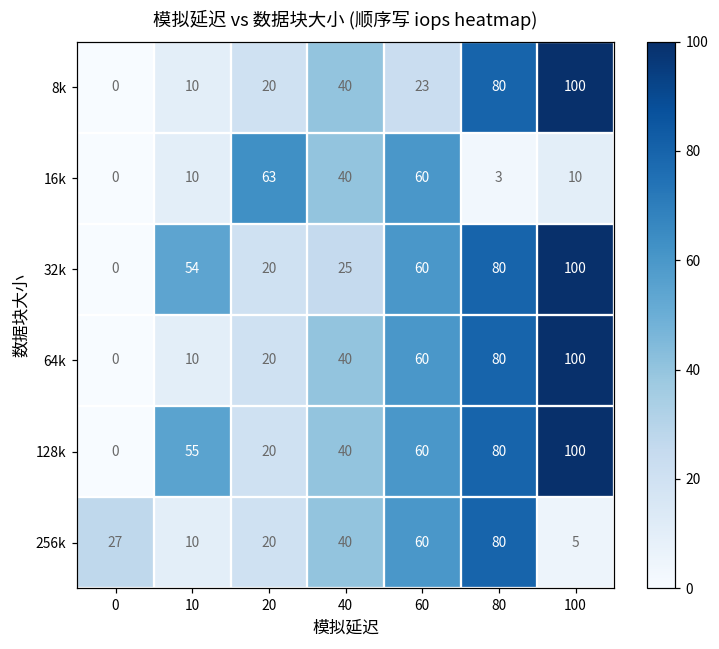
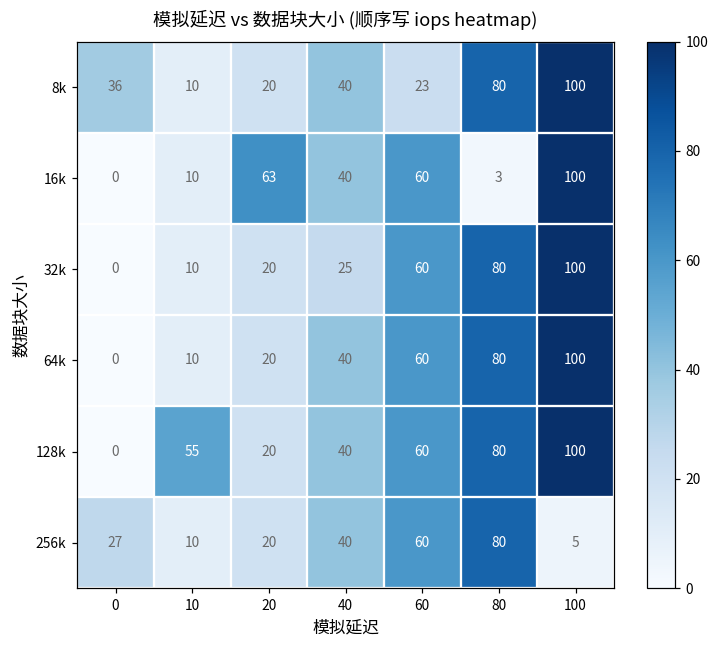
  {
    "8k": {
-     "0": 0,
+     "0": 36,
      "10": 10,
      "20": 20,
      "40": 40,
      "60": 23,
      "80": 80,
      "100": 100
    },
    "16k": {
      "0": 0,
      "10": 10,
      "20": 63,
      "40": 40,
      "60": 60,
      "80": 3,
-     "100": 10
+     "100": 100
    },
    "32k": {
      "0": 0,
-     "10": 54,
+     "10": 10,
      "20": 20,
      "40": 25,
      "60": 60,
      "80": 80,
      "100": 100
    },
    "64k": {
      "0": 0,
      "10": 10,
      "20": 20,
      "40": 40,
      "60": 60,
      "80": 80,
      "100": 100
    },
    "128k": {
      "0": 0,
      "10": 55,
      "20": 20,
      "40": 40,
      "60": 60,
      "80": 80,
      "100": 100
    },
    "256k": {
      "0": 27,
      "10": 10,
      "20": 20,
      "40": 40,
      "60": 60,
      "80": 80,
      "100": 5
    }
  }
